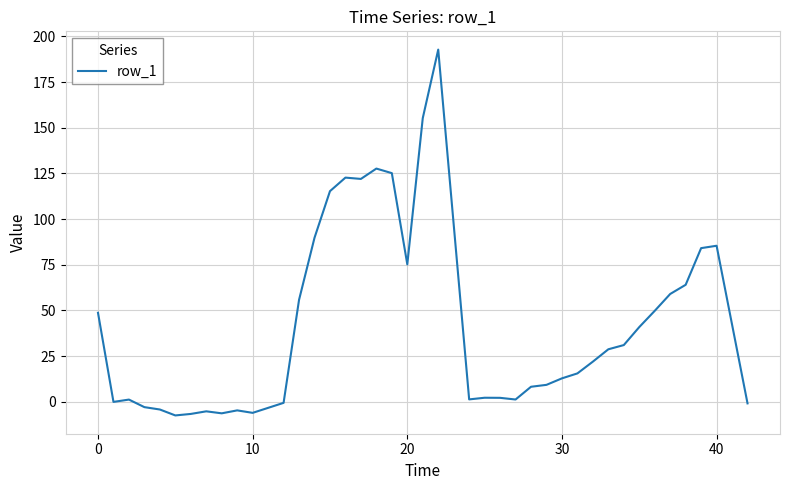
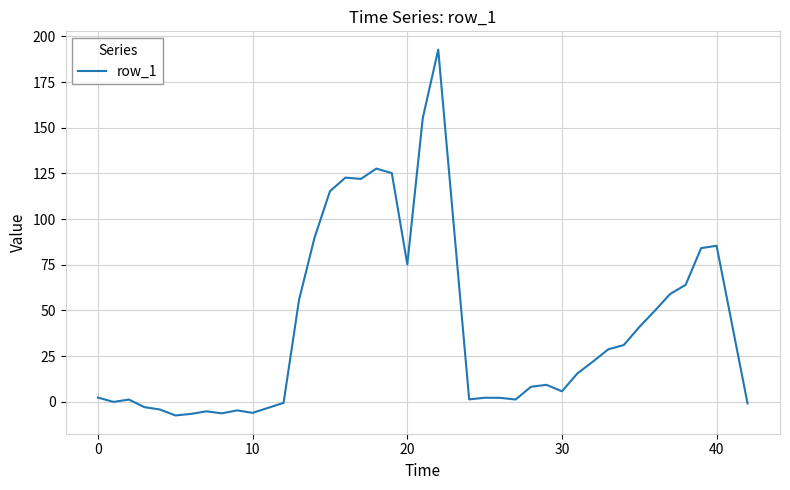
  {
-   "0": 49,
+   "0": 2,
    "10": -6,
    "20": 75,
-   "30": 13,
+   "30": 6,
    "40": 85
  }
